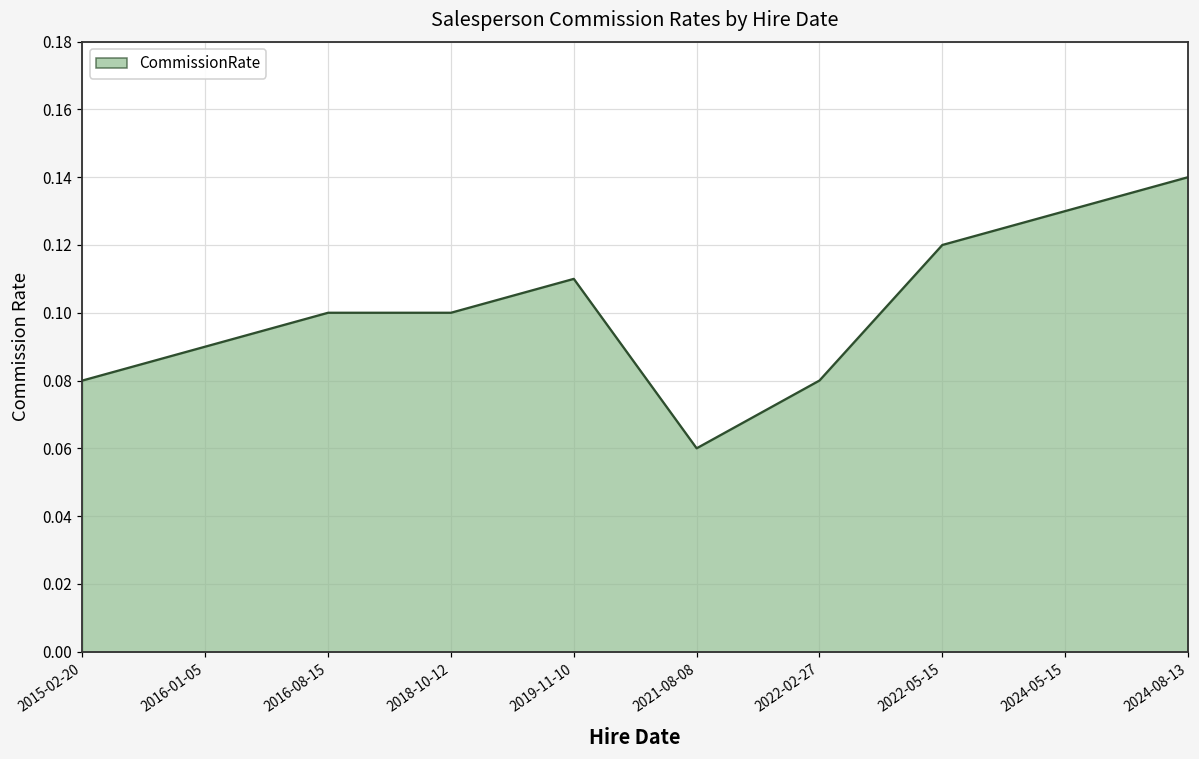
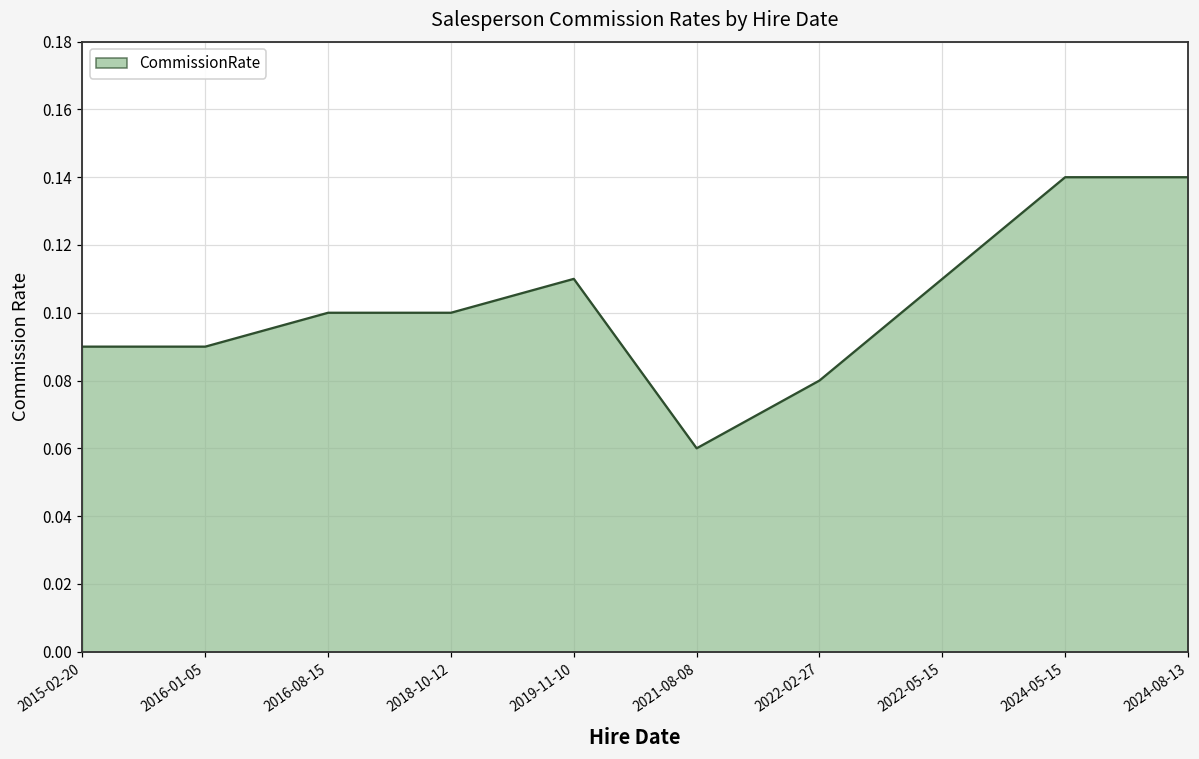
  {
-   "2015-02-20": 0.08,
+   "2015-02-20": 0.09,
    "2016-01-05": 0.09,
    "2016-08-15": 0.10,
    "2018-10-12": 0.10,
    "2019-11-10": 0.11,
    "2021-08-08": 0.06,
    "2022-02-27": 0.08,
-   "2022-05-15": 0.12,
-   "2024-05-15": 0.13,
+   "2022-05-15": 0.11,
+   "2024-05-15": 0.14,
    "2024-08-13": 0.14
  }
